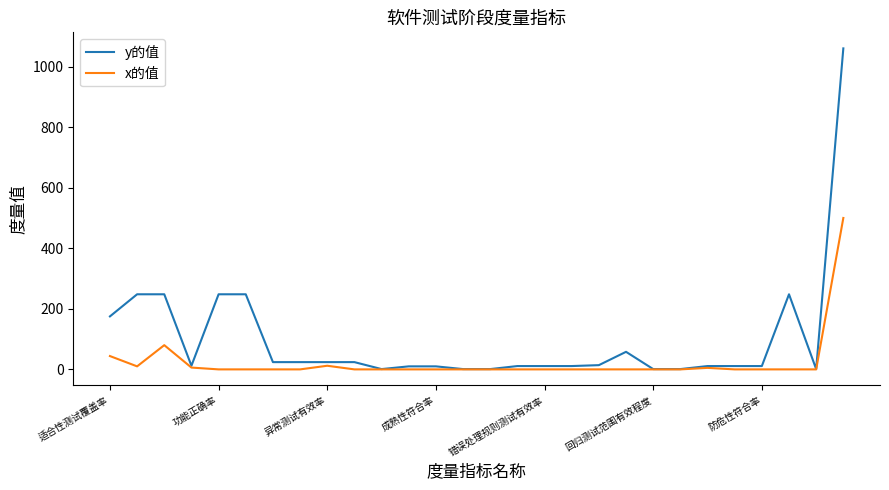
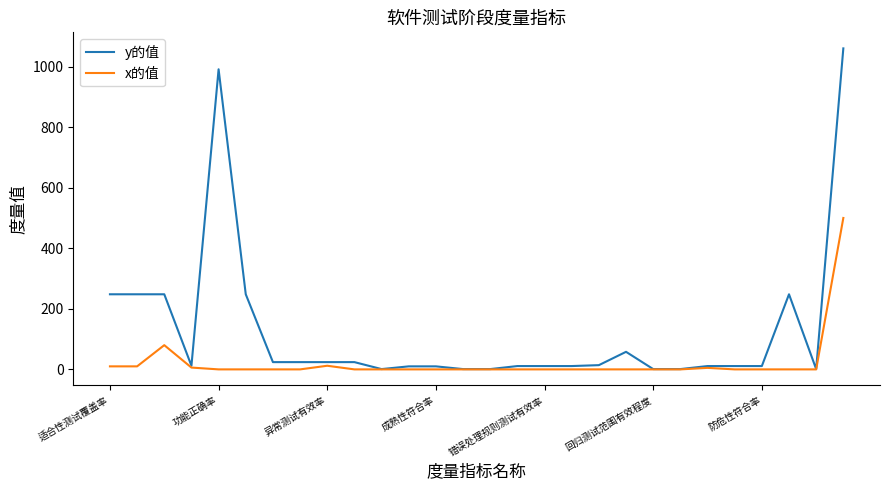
  {
    "y的值": {
-     "适合性测试覆盖率": 180,
-     "功能正确率": 250,
+     "适合性测试覆盖率": 250,
+     "功能正确率": 990,
      "异常测试有效率": 20,
      "成熟性符合率": 10,
      "错误处理规则测试有效率": 10,
      "防危性符合率": 10
    },
    "x的值": {
-     "适合性测试覆盖率": 40,
+     "适合性测试覆盖率": 10,
      "功能正确率": 0,
      "异常测试有效率": 10,
      "成熟性符合率": 0,
      "错误处理规则测试有效率": 0,
      "防危性符合率": 0
    }
  }
